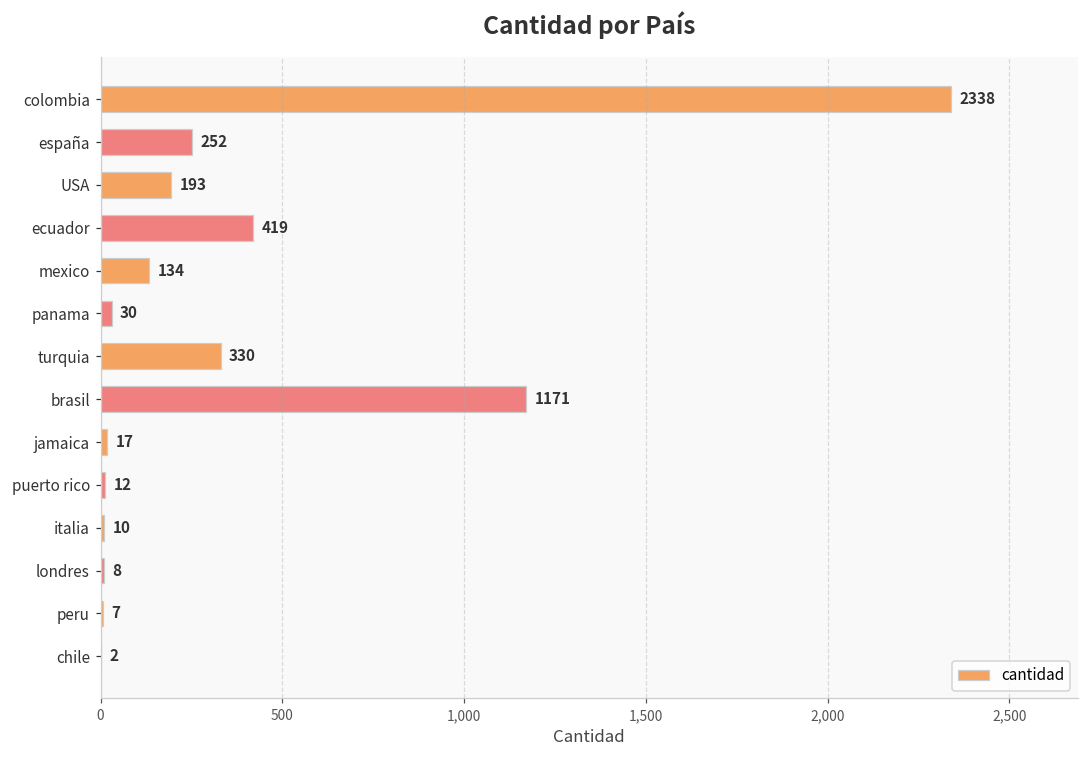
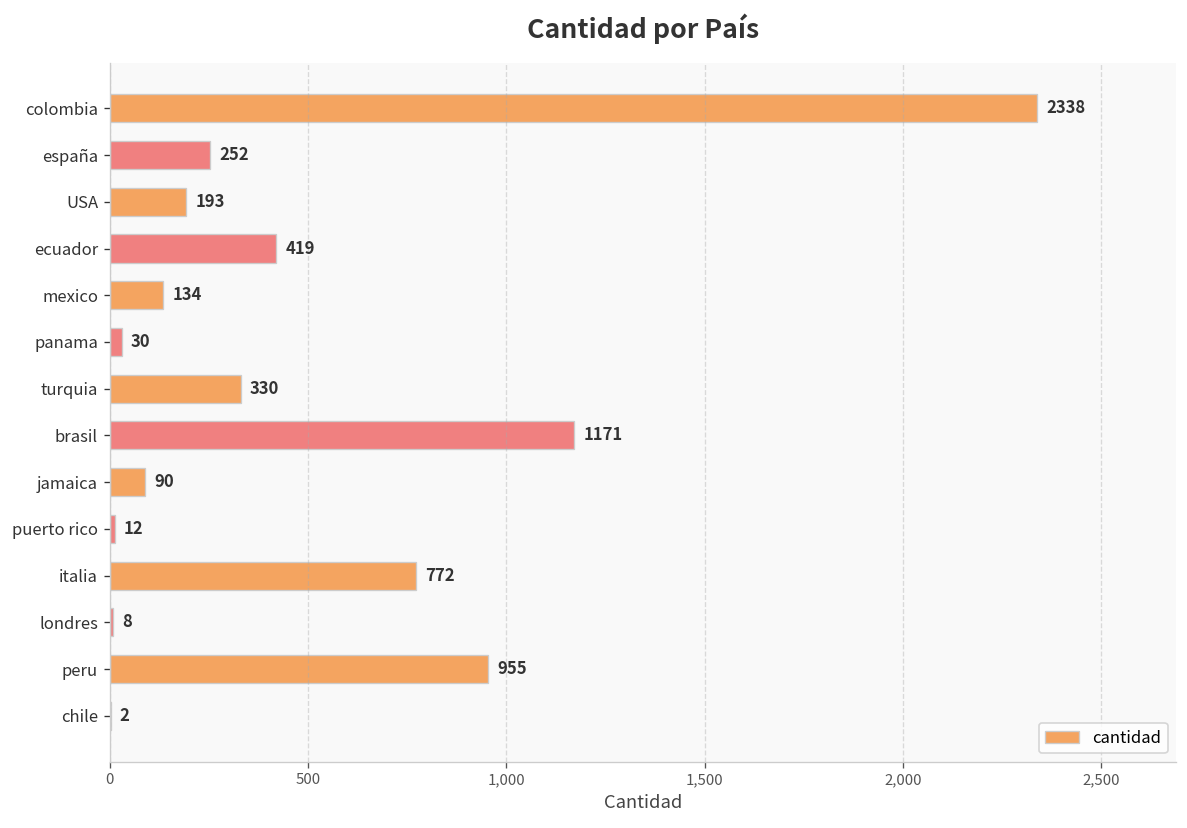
  {
    "colombia": 2338,
    "españa": 252,
    "USA": 193,
    "ecuador": 419,
    "mexico": 134,
    "panama": 30,
    "turquia": 330,
    "brasil": 1171,
-   "jamaica": 17,
+   "jamaica": 90,
    "puerto rico": 12,
-   "italia": 10,
+   "italia": 772,
    "londres": 8,
-   "peru": 7,
+   "peru": 955,
    "chile": 2
  }
